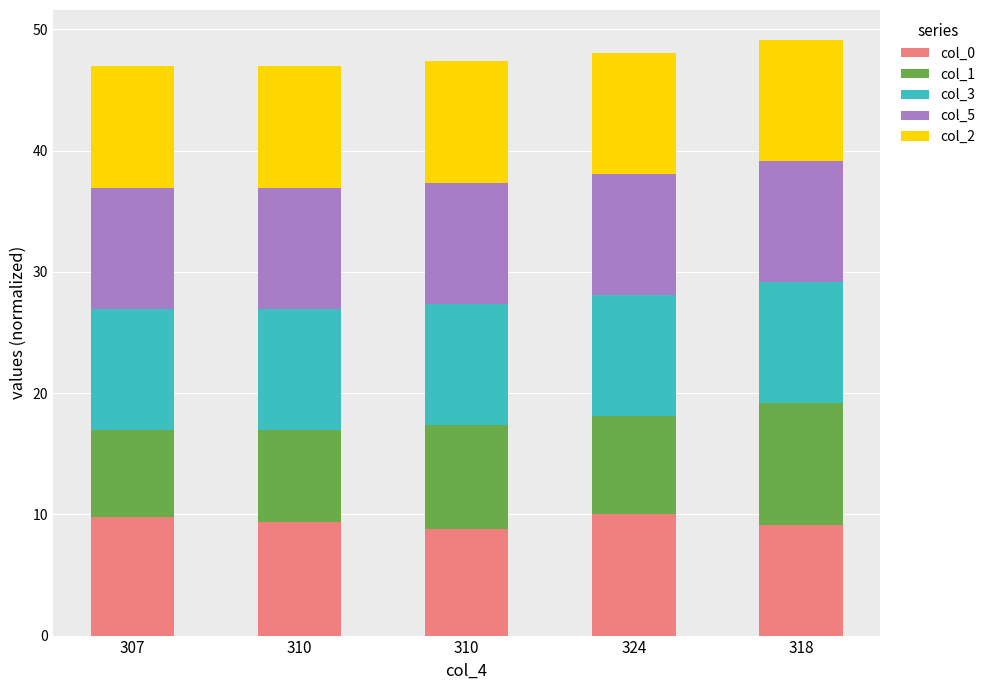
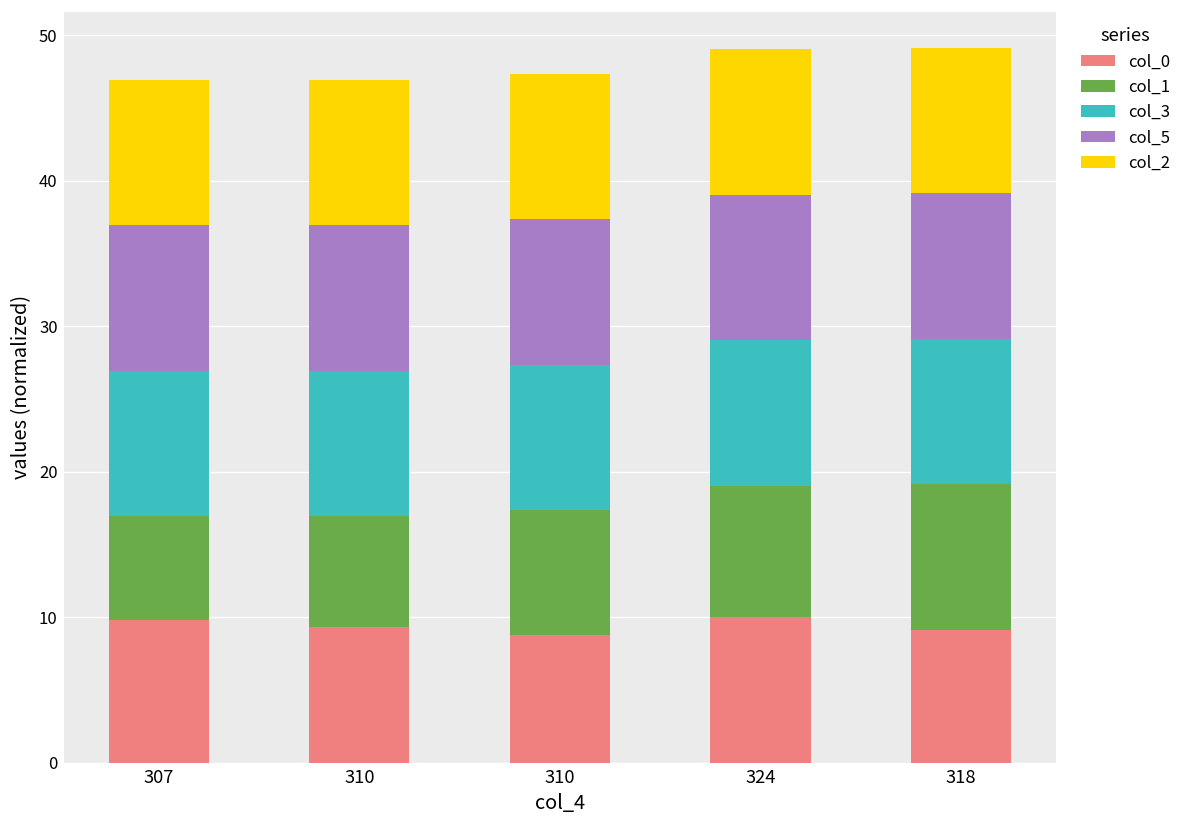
  {
    "col_0": {
      "307": 9.8,
      "324": 10.0,
      "318": 9.1
    },
    "col_1": {
      "307": 7.1,
-     "324": 8.1,
+     "324": 9.0,
      "318": 10.0
    },
    "col_3": {
      "307": 10.0,
      "324": 10.0,
      "318": 10.0
    },
    "col_5": {
      "307": 10.0,
      "324": 10.0,
      "318": 10.0
    },
    "col_2": {
      "307": 10.0,
      "324": 10.0,
      "318": 10.0
    }
  }
